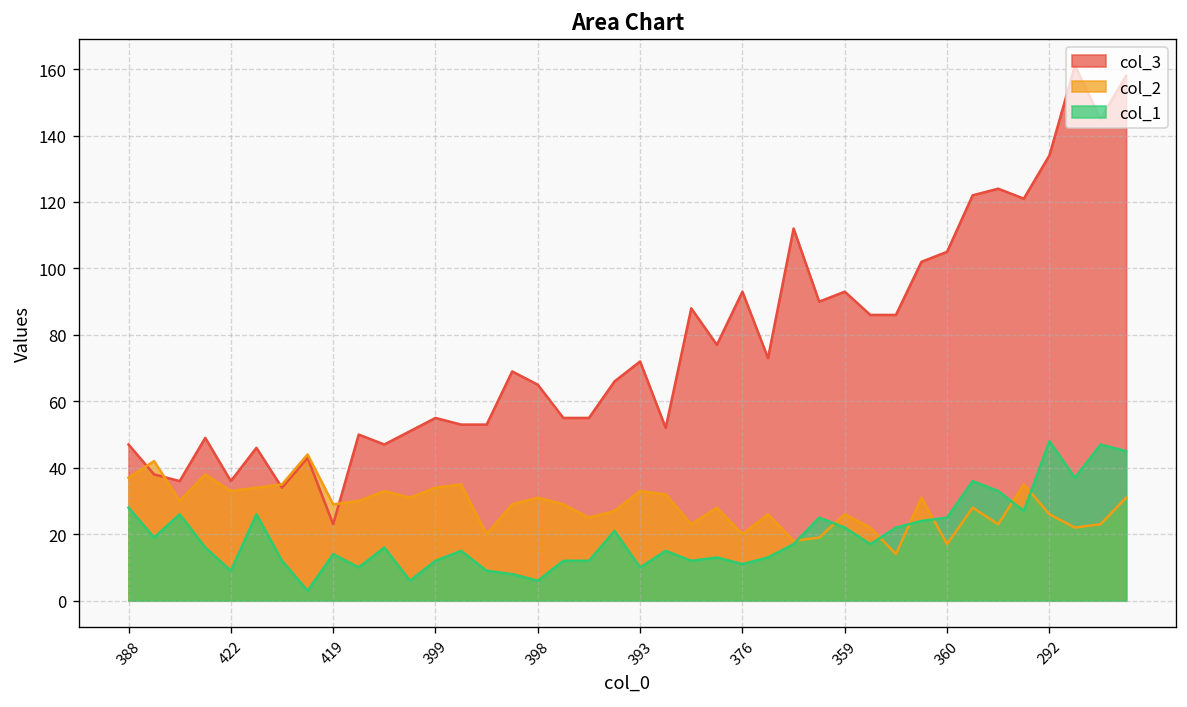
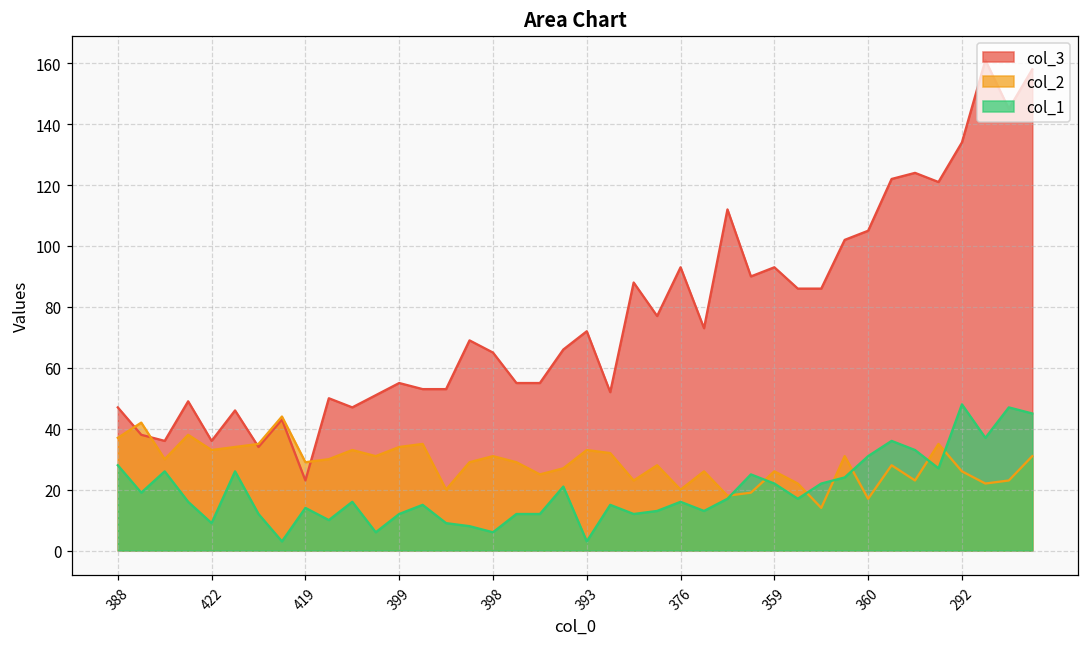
  {
    "col_3": {
      "388": 47,
      "422": 36,
      "419": 23,
      "399": 55,
      "398": 65,
      "393": 72,
      "376": 93,
      "359": 93,
      "360": 105,
      "292": 134
    },
    "col_2": {
      "388": 37,
      "422": 33,
      "419": 29,
      "399": 34,
      "398": 31,
      "393": 33,
      "376": 20,
      "359": 26,
      "360": 17,
      "292": 26
    },
    "col_1": {
      "388": 28,
      "422": 9,
      "419": 14,
      "399": 12,
      "398": 6,
-     "393": 10,
-     "376": 11,
+     "393": 3,
+     "376": 16,
      "359": 22,
-     "360": 25,
+     "360": 31,
      "292": 48
    }
  }
